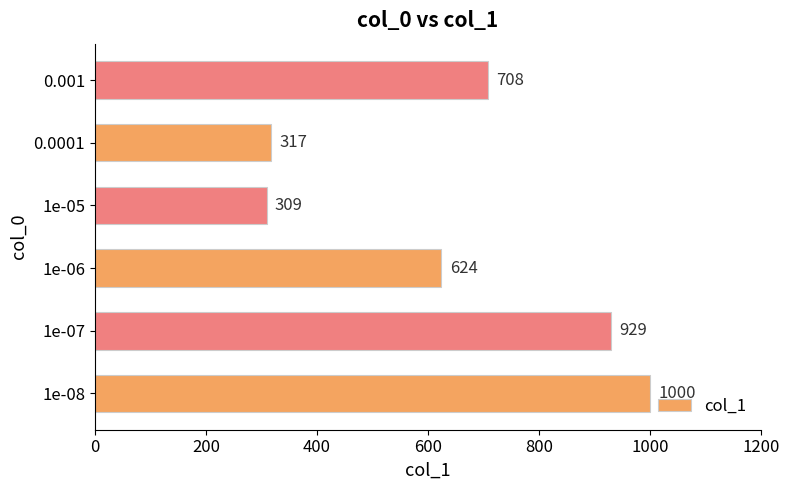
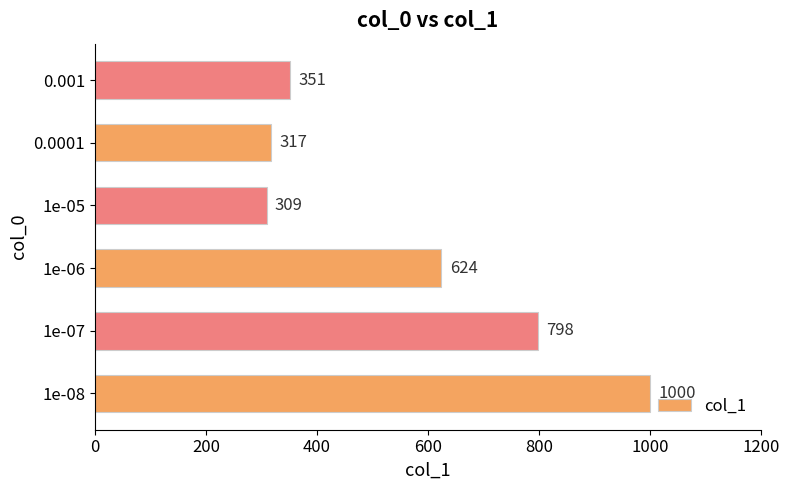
  {
-   "0.001": 708,
+   "0.001": 351,
    "0.0001": 317,
    "1e-05": 309,
    "1e-06": 624,
-   "1e-07": 929,
+   "1e-07": 798,
    "1e-08": 1000
  }
